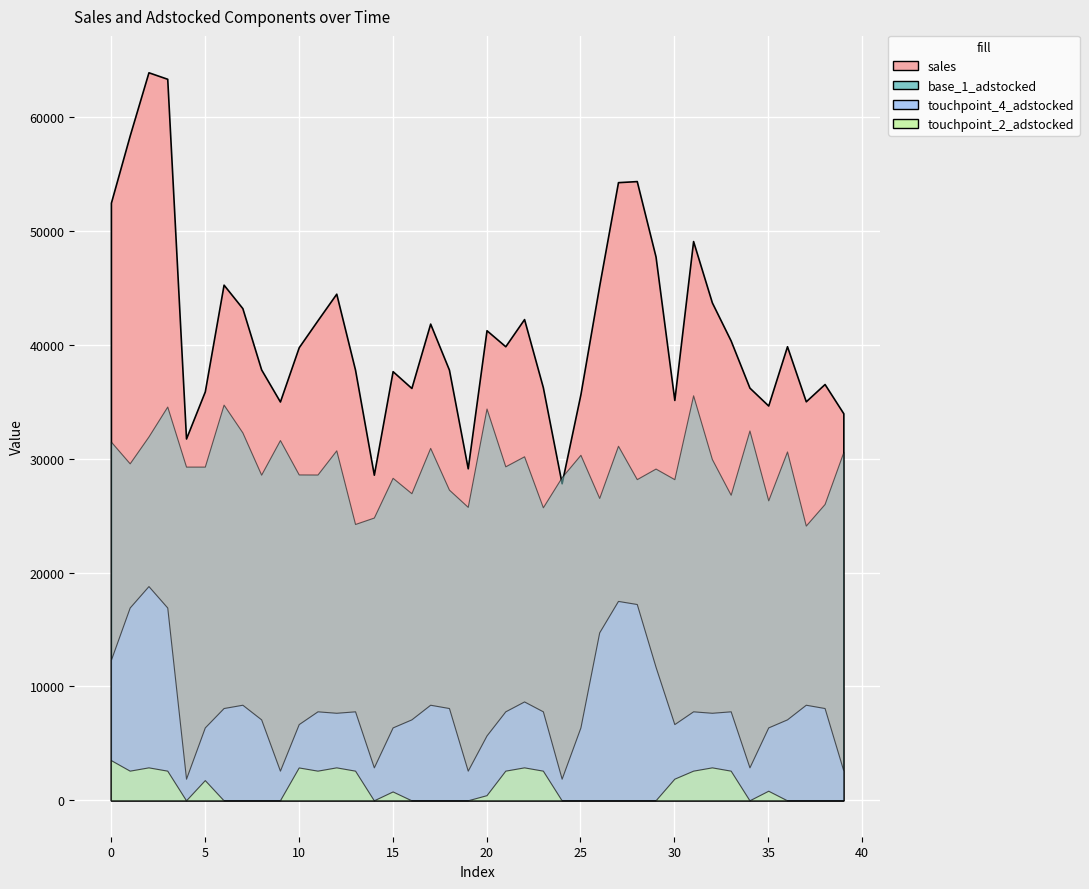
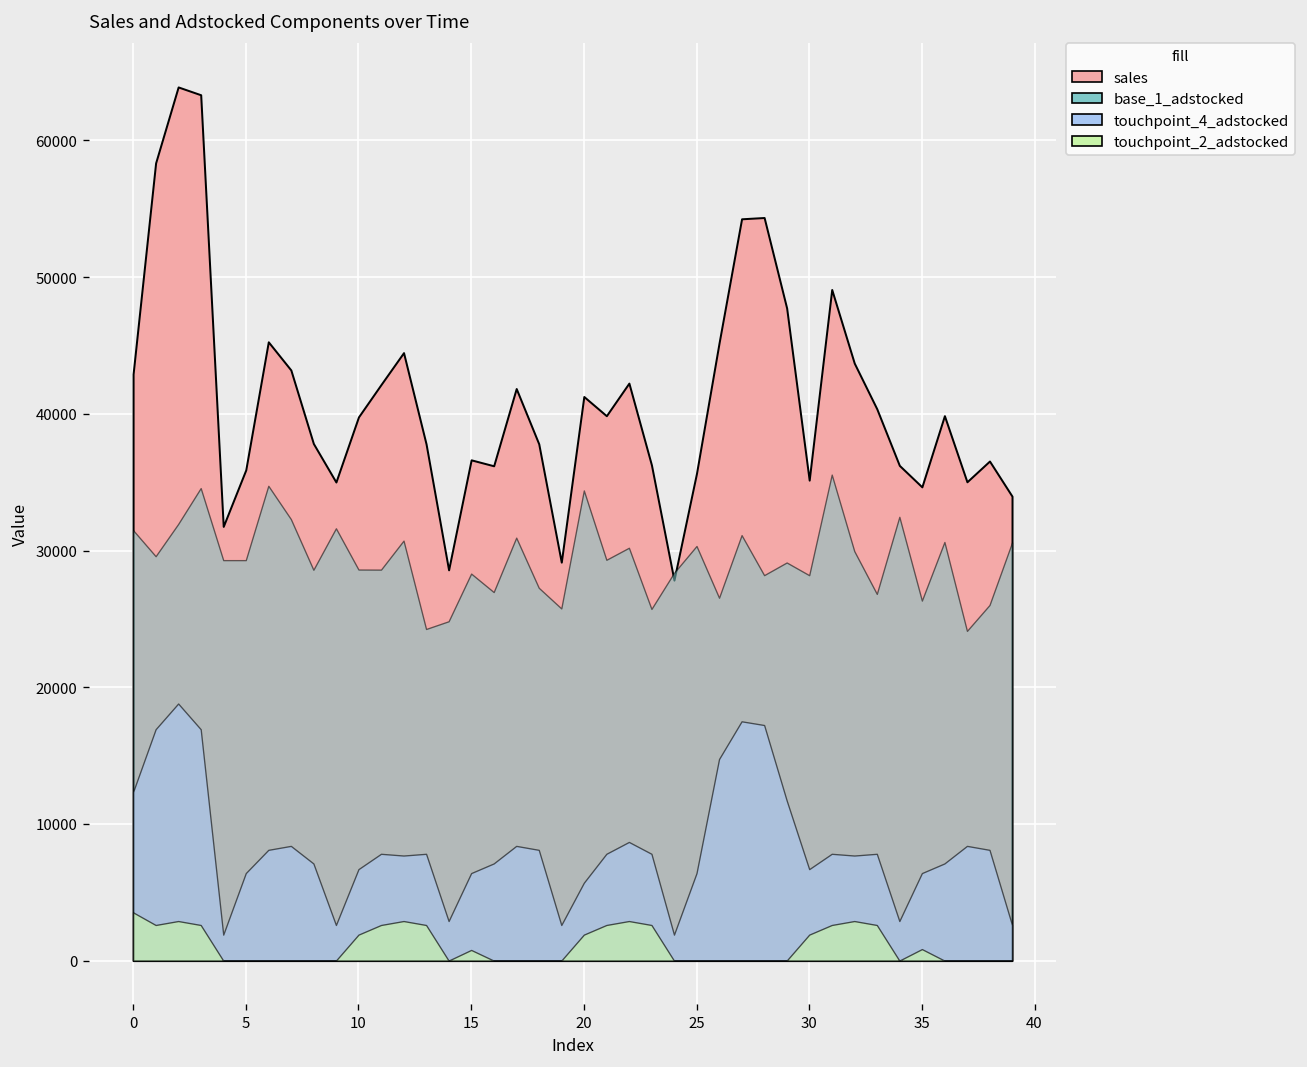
  {
    "sales": {
-     "0": 52500,
+     "0": 42900,
      "5": 35900,
      "10": 39800,
-     "15": 37700,
+     "15": 36600,
      "20": 41300,
      "25": 35700,
      "30": 35200,
      "35": 34700
    },
    "touchpoint_2_adstocked": {
      "0": 3500,
-     "5": 1800,
-     "10": 2900,
+     "5": 0,
+     "10": 1900,
      "15": 800,
-     "20": 500,
+     "20": 1900,
      "25": 0,
      "30": 1900,
      "35": 800
    }
  }
